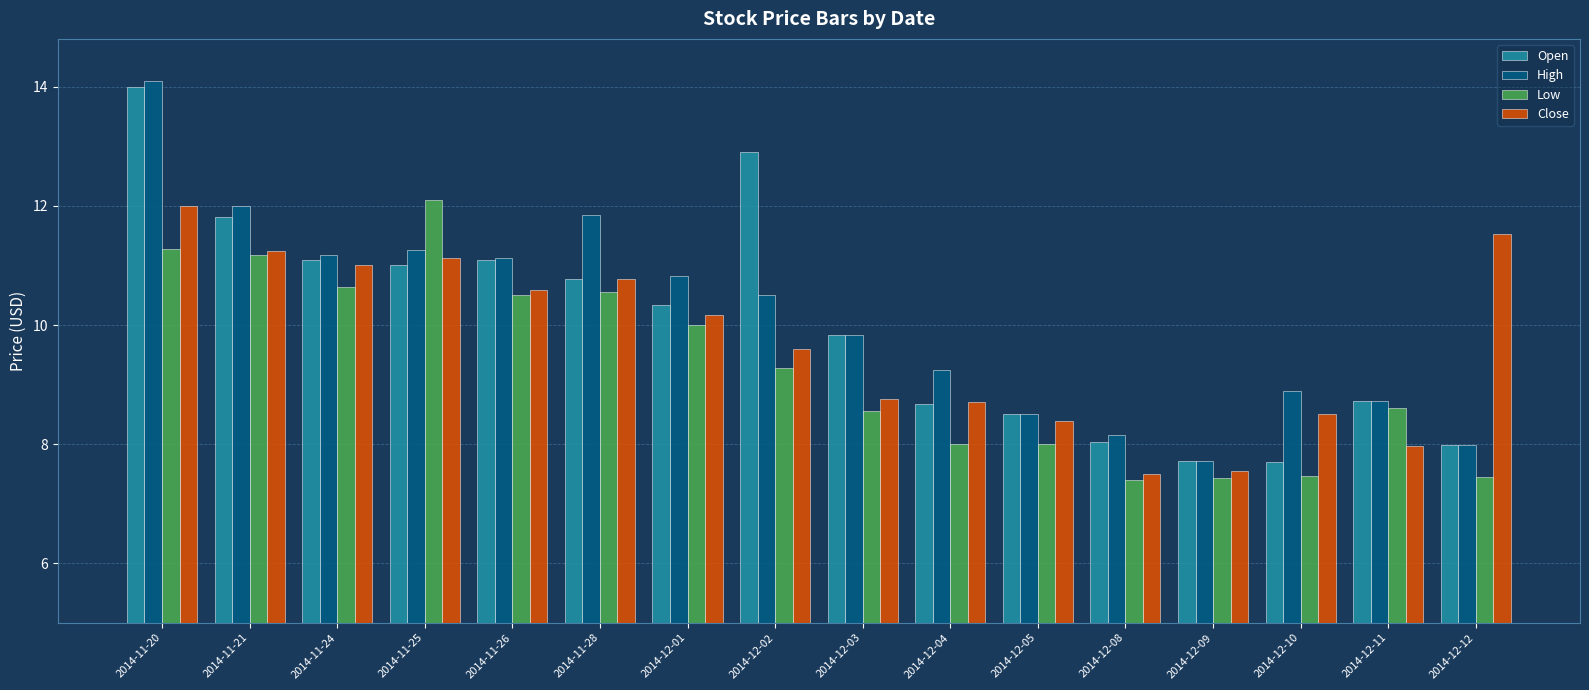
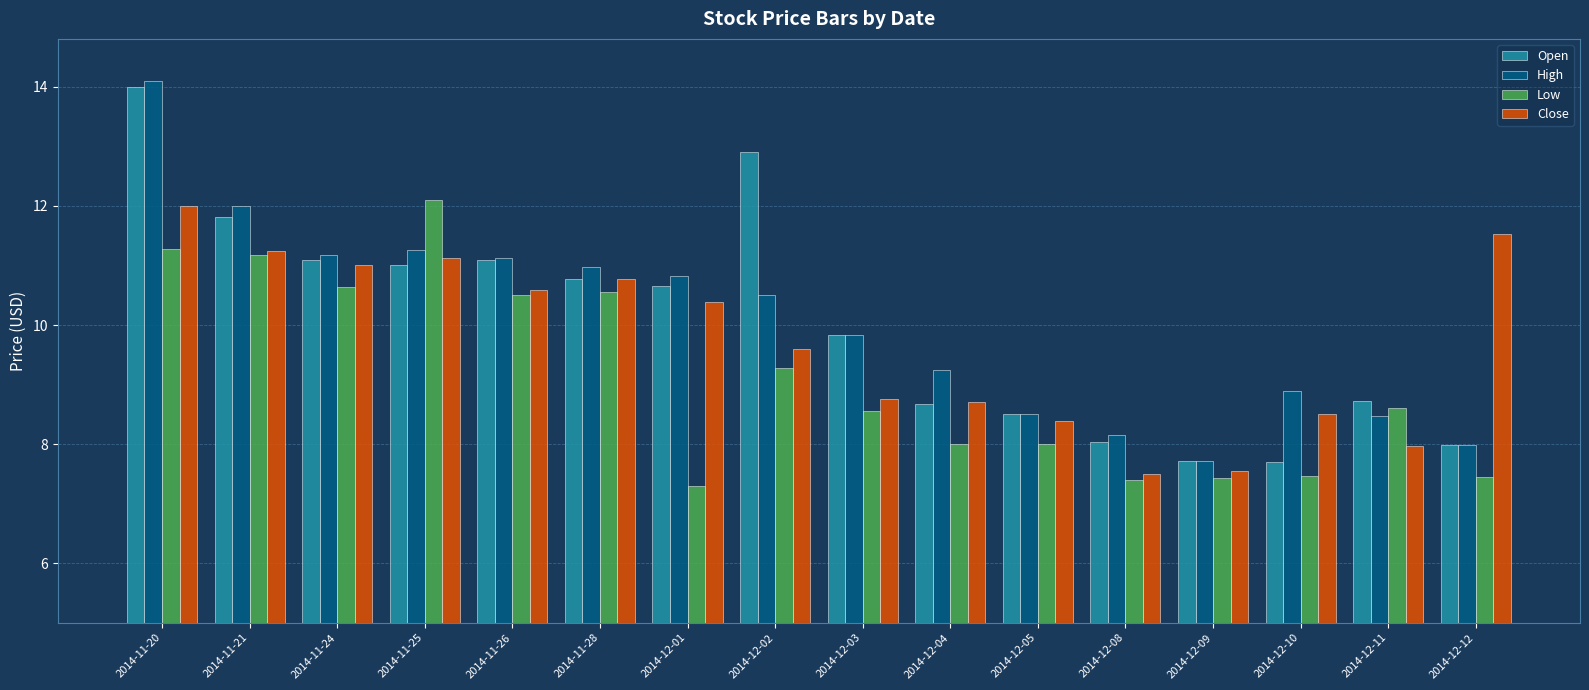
  {
    "Open": {
      "2014-11-20": 14.0,
      "2014-11-21": 11.8,
      "2014-11-24": 11.1,
      "2014-11-25": 11.0,
      "2014-11-26": 11.1,
      "2014-11-28": 10.8,
-     "2014-12-01": 10.3,
+     "2014-12-01": 10.7,
      "2014-12-02": 12.9,
      "2014-12-03": 9.8,
      "2014-12-04": 8.7,
      "2014-12-05": 8.5,
      "2014-12-08": 8.0,
      "2014-12-09": 7.7,
      "2014-12-10": 7.7,
      "2014-12-11": 8.7,
      "2014-12-12": 8.0
    },
    "High": {
      "2014-11-20": 14.1,
      "2014-11-21": 12.0,
      "2014-11-24": 11.2,
      "2014-11-25": 11.3,
      "2014-11-26": 11.1,
-     "2014-11-28": 11.9,
+     "2014-11-28": 11.0,
      "2014-12-01": 10.8,
      "2014-12-02": 10.5,
      "2014-12-03": 9.8,
      "2014-12-04": 9.3,
      "2014-12-05": 8.5,
      "2014-12-08": 8.2,
      "2014-12-09": 7.7,
      "2014-12-10": 8.9,
-     "2014-12-11": 8.7,
+     "2014-12-11": 8.5,
      "2014-12-12": 8.0
    },
    "Low": {
      "2014-11-20": 11.3,
      "2014-11-21": 11.2,
      "2014-11-24": 10.6,
      "2014-11-25": 12.1,
      "2014-11-26": 10.5,
      "2014-11-28": 10.6,
-     "2014-12-01": 10.0,
+     "2014-12-01": 7.3,
      "2014-12-02": 9.3,
      "2014-12-03": 8.6,
      "2014-12-04": 8.0,
      "2014-12-05": 8.0,
      "2014-12-08": 7.4,
      "2014-12-09": 7.4,
      "2014-12-10": 7.5,
      "2014-12-11": 8.6,
      "2014-12-12": 7.4
    },
    "Close": {
      "2014-11-20": 12.0,
      "2014-11-21": 11.3,
      "2014-11-24": 11.0,
      "2014-11-25": 11.1,
      "2014-11-26": 10.6,
      "2014-11-28": 10.8,
-     "2014-12-01": 10.2,
+     "2014-12-01": 10.4,
      "2014-12-02": 9.6,
      "2014-12-03": 8.8,
      "2014-12-04": 8.7,
      "2014-12-05": 8.4,
      "2014-12-08": 7.5,
      "2014-12-09": 7.6,
      "2014-12-10": 8.5,
      "2014-12-11": 8.0,
      "2014-12-12": 11.5
    }
  }
